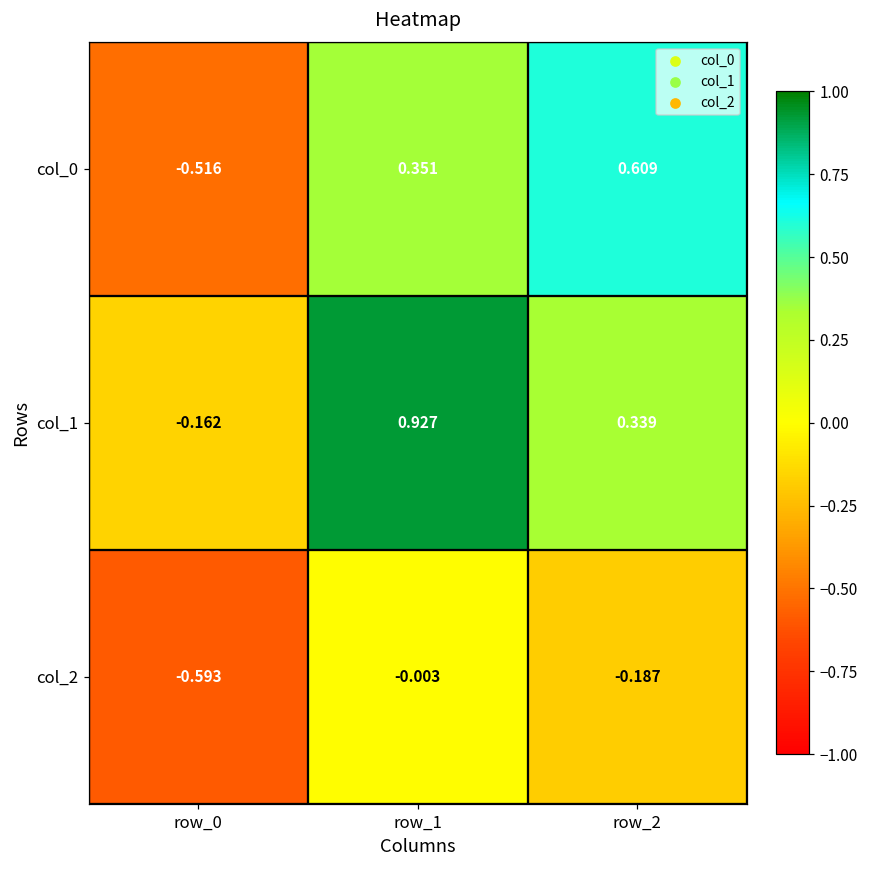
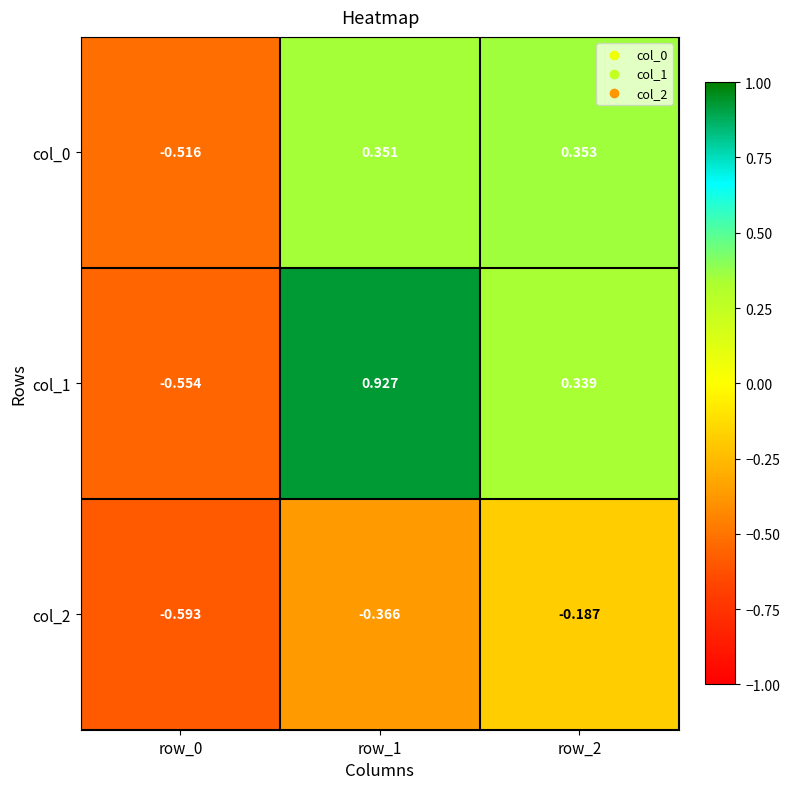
  {
    "col_0": {
      "row_0": -0.516,
      "row_1": 0.351,
-     "row_2": 0.609
+     "row_2": 0.353
    },
    "col_1": {
-     "row_0": -0.162,
+     "row_0": -0.554,
      "row_1": 0.927,
      "row_2": 0.339
    },
    "col_2": {
      "row_0": -0.593,
-     "row_1": -0.003,
+     "row_1": -0.366,
      "row_2": -0.187
    }
  }
